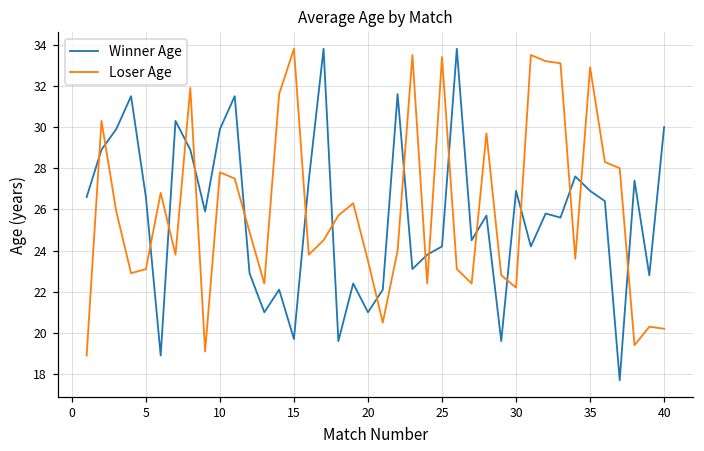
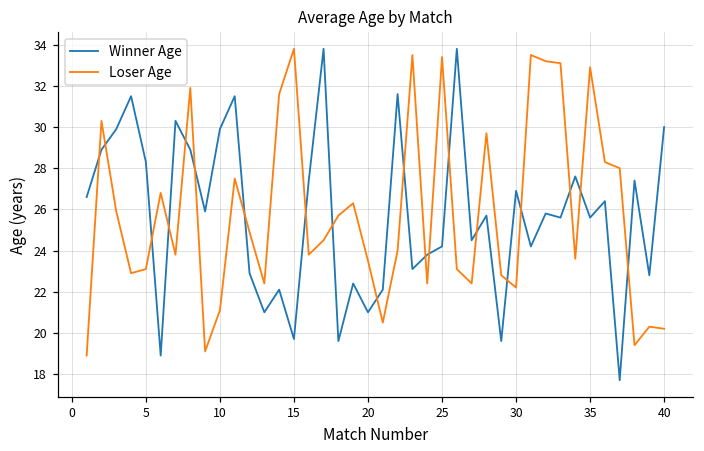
  {
    "Winner Age": {
-     "5": 26.6,
+     "5": 28.3,
      "10": 29.9,
      "15": 19.7,
      "20": 21.0,
      "25": 24.2,
      "30": 26.9,
-     "35": 26.9,
+     "35": 25.6,
      "40": 30.0
    },
    "Loser Age": {
      "5": 23.1,
-     "10": 27.8,
+     "10": 21.1,
      "15": 33.8,
      "20": 23.5,
      "25": 33.4,
      "30": 22.2,
      "35": 32.9,
      "40": 20.2
    }
  }
